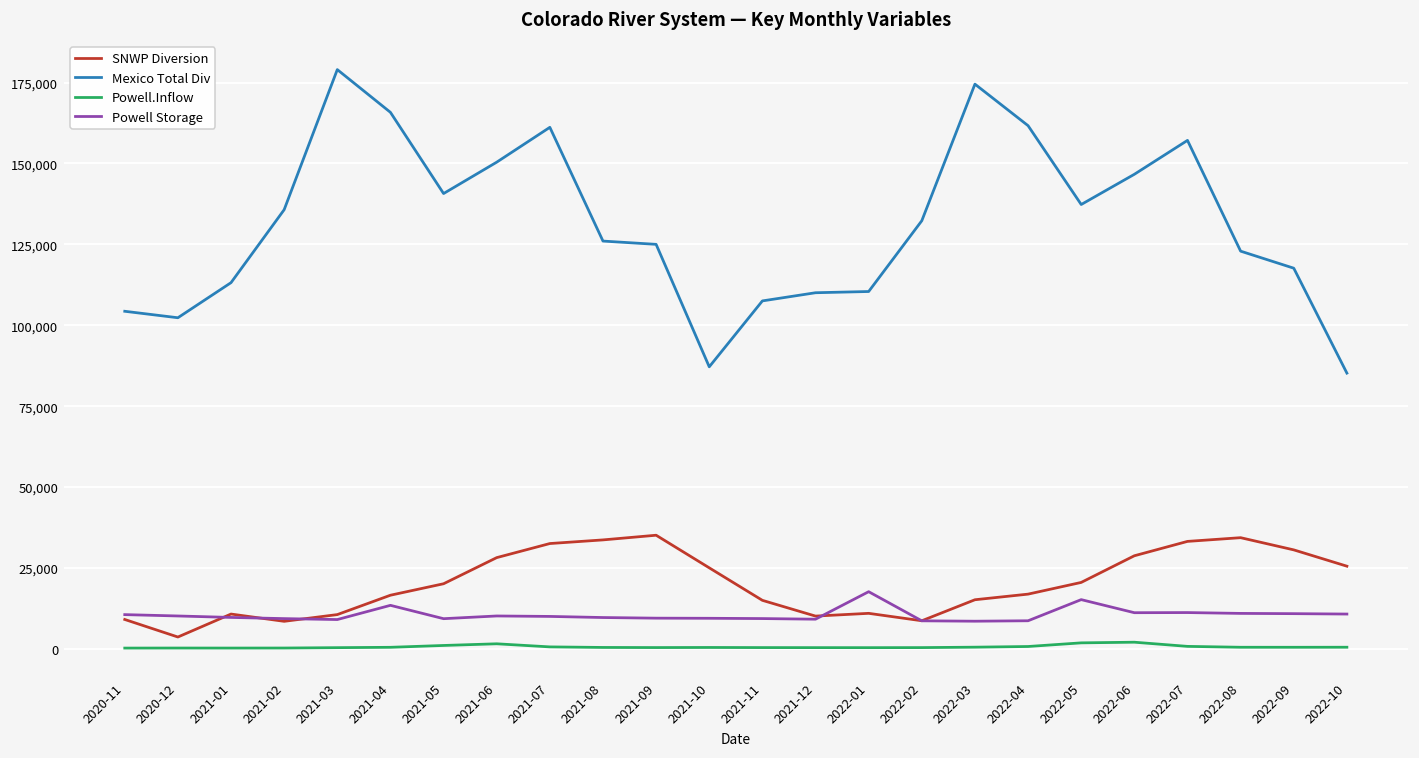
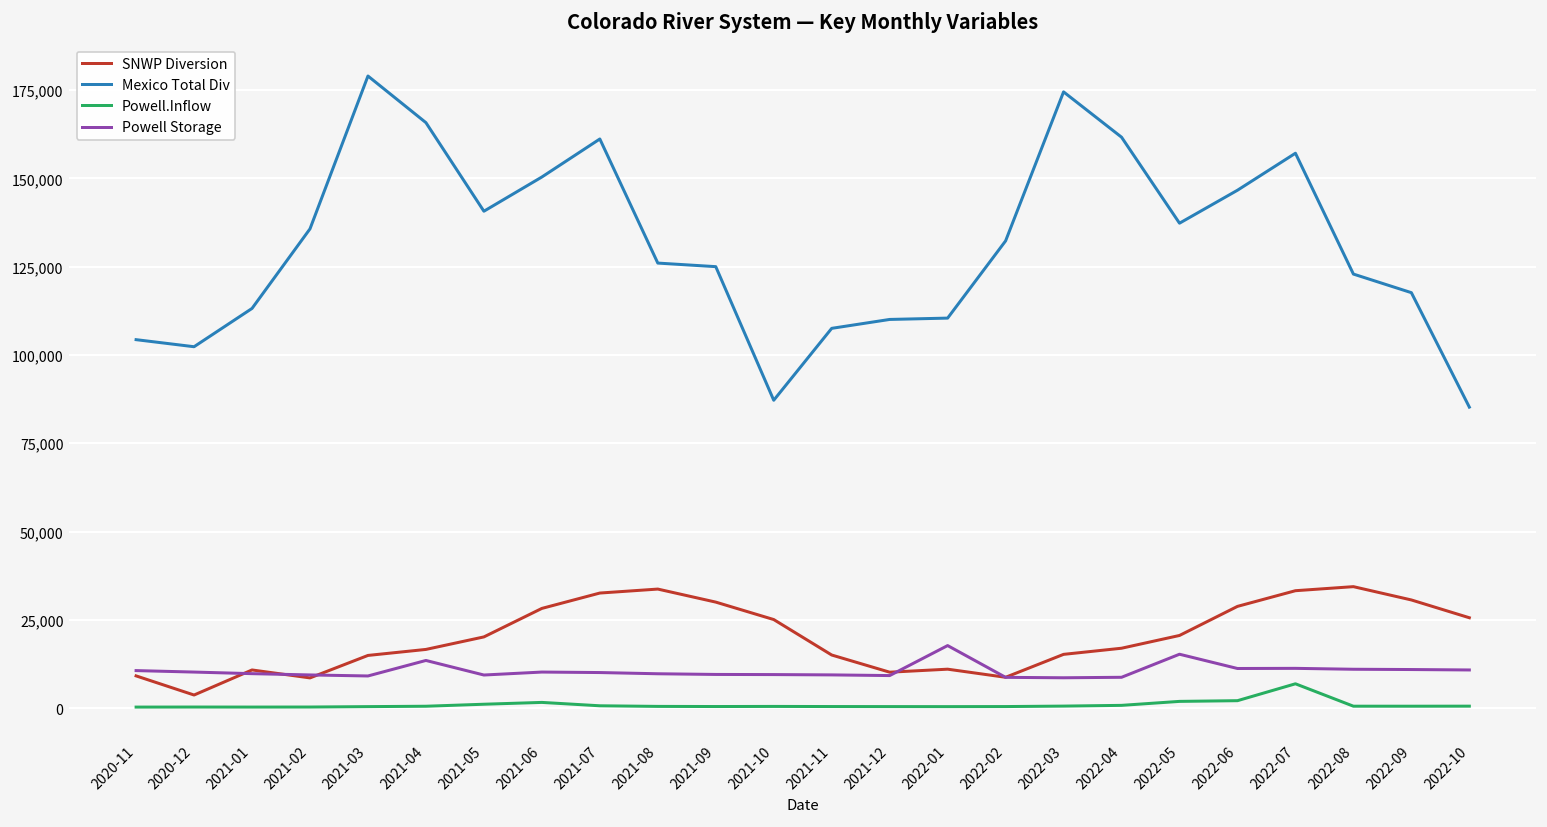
  {
    "SNWP Diversion": {
      "2020-11": "9,000",
      "2020-12": "4,000",
      "2021-01": "11,000",
-     "2021-03": "11,000",
+     "2021-03": "15,000",
      "2021-04": "17,000",
      "2021-05": "20,000",
      "2021-06": "28,000",
      "2021-07": "33,000",
      "2021-08": "34,000",
-     "2021-09": "35,000",
+     "2021-09": "30,000",
      "2021-10": "25,000",
      "2021-11": "15,000",
      "2021-12": "10,000",
      "2022-01": "11,000",
      "2022-03": "15,000",
      "2022-04": "17,000",
      "2022-05": "21,000",
      "2022-06": "29,000",
      "2022-07": "33,000",
      "2022-08": "34,000",
      "2022-09": "31,000",
      "2022-10": "26,000"
    },
    "Mexico Total Div": {
      "2020-11": "104,000",
      "2020-12": "102,000",
      "2021-01": "113,000",
      "2021-02": "136,000",
      "2021-03": "179,000",
      "2021-04": "166,000",
      "2021-05": "141,000",
      "2021-06": "150,000",
      "2021-07": "161,000",
      "2021-08": "126,000",
      "2021-09": "125,000",
      "2021-10": "87,000",
      "2021-11": "108,000",
      "2021-12": "110,000",
      "2022-01": "110,000",
      "2022-02": "132,000",
      "2022-03": "175,000",
      "2022-04": "162,000",
      "2022-05": "137,000",
      "2022-06": "147,000",
      "2022-07": "157,000",
      "2022-08": "123,000",
      "2022-09": "118,000",
      "2022-10": "85,000"
    },
    "Powell.Inflow": {
      "2020-11": "0",
      "2020-12": "0",
      "2021-01": "0",
      "2021-02": "0",
      "2021-03": "0",
      "2021-04": "1,000",
      "2021-05": "1,000",
      "2021-06": "2,000",
      "2021-07": "1,000",
      "2021-08": "0",
      "2021-09": "0",
      "2021-10": "0",
      "2021-11": "0",
      "2021-12": "0",
      "2022-01": "0",
      "2022-02": "0",
      "2022-03": "1,000",
      "2022-04": "1,000",
      "2022-05": "2,000",
      "2022-06": "2,000",
-     "2022-07": "1,000",
+     "2022-07": "7,000",
      "2022-08": "1,000",
      "2022-09": "1,000",
      "2022-10": "1,000"
    },
    "Powell Storage": {
      "2020-11": "11,000",
      "2020-12": "10,000",
      "2021-01": "10,000",
      "2021-03": "9,000",
      "2021-04": "13,000",
      "2021-05": "9,000",
      "2021-06": "10,000",
      "2021-07": "10,000",
      "2021-08": "10,000",
      "2021-09": "10,000",
      "2021-10": "9,000",
      "2021-11": "9,000",
      "2021-12": "9,000",
      "2022-01": "18,000",
      "2022-03": "9,000",
      "2022-04": "9,000",
      "2022-05": "15,000",
      "2022-06": "11,000",
      "2022-07": "11,000",
      "2022-08": "11,000",
      "2022-09": "11,000",
      "2022-10": "11,000"
    }
  }
